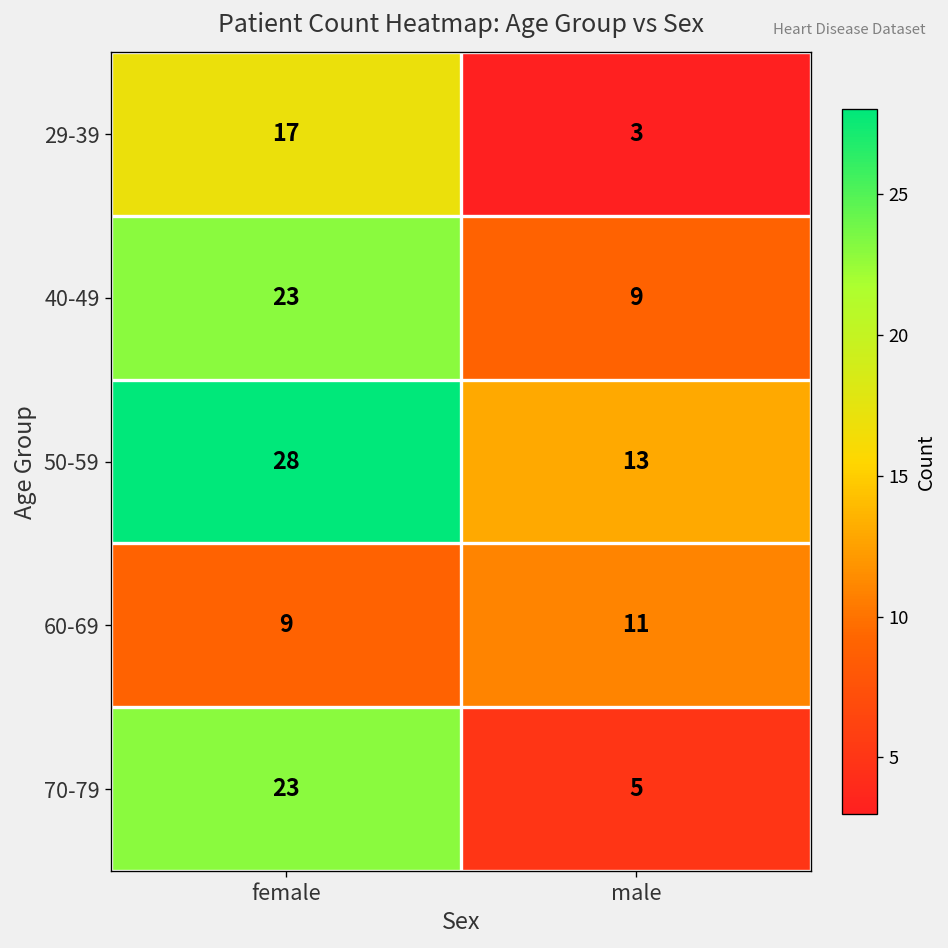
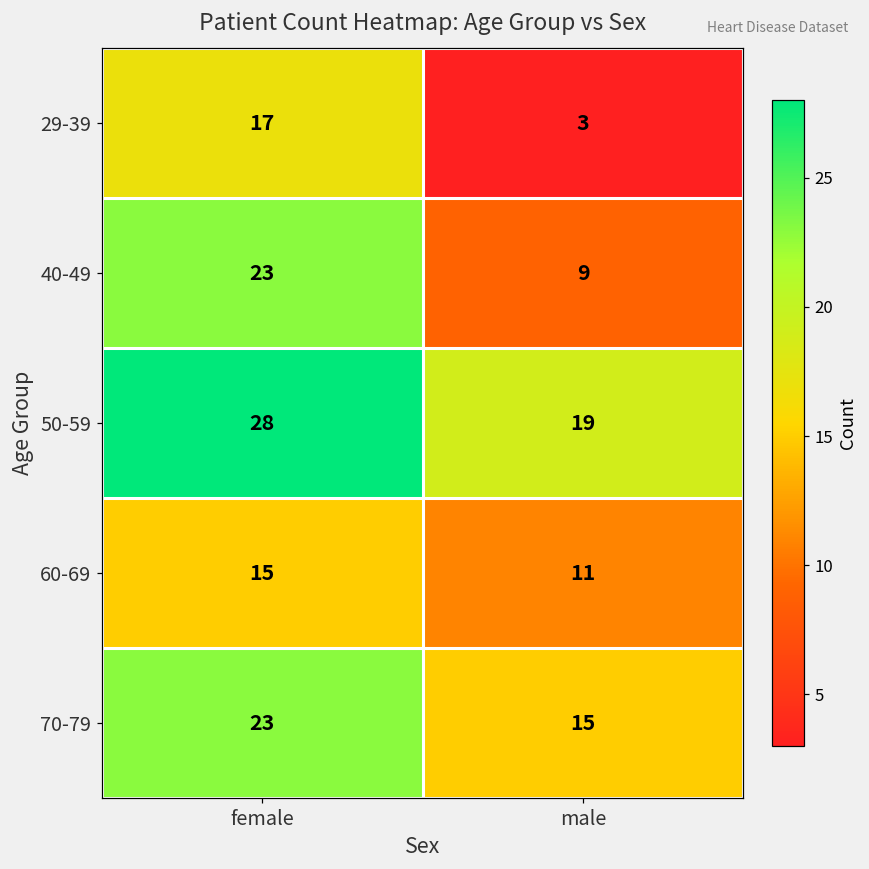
  {
    "29-39": {
      "female": 17,
      "male": 3
    },
    "40-49": {
      "female": 23,
      "male": 9
    },
    "50-59": {
      "female": 28,
-     "male": 13
+     "male": 19
    },
    "60-69": {
-     "female": 9,
+     "female": 15,
      "male": 11
    },
    "70-79": {
      "female": 23,
-     "male": 5
+     "male": 15
    }
  }
